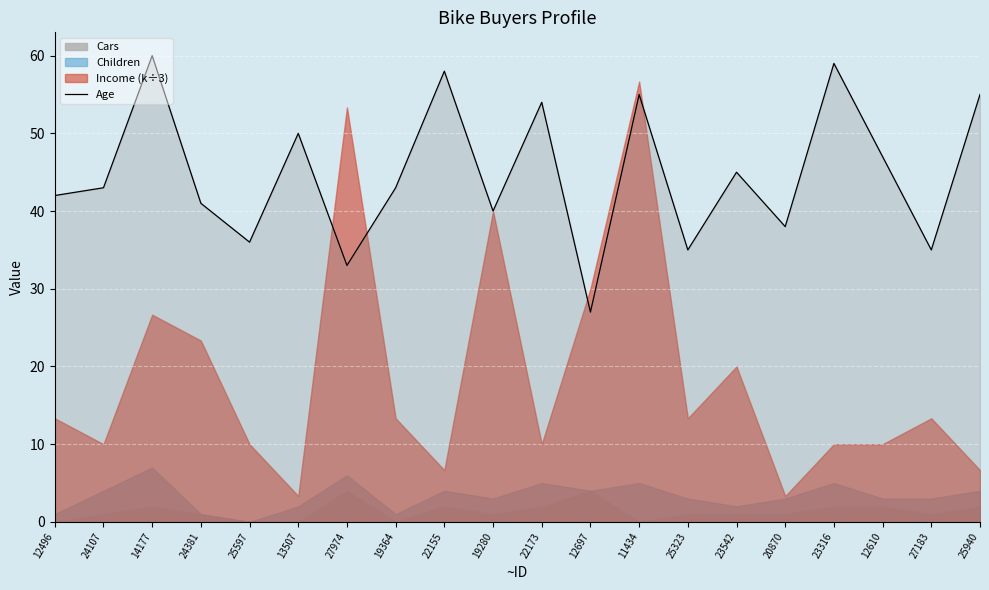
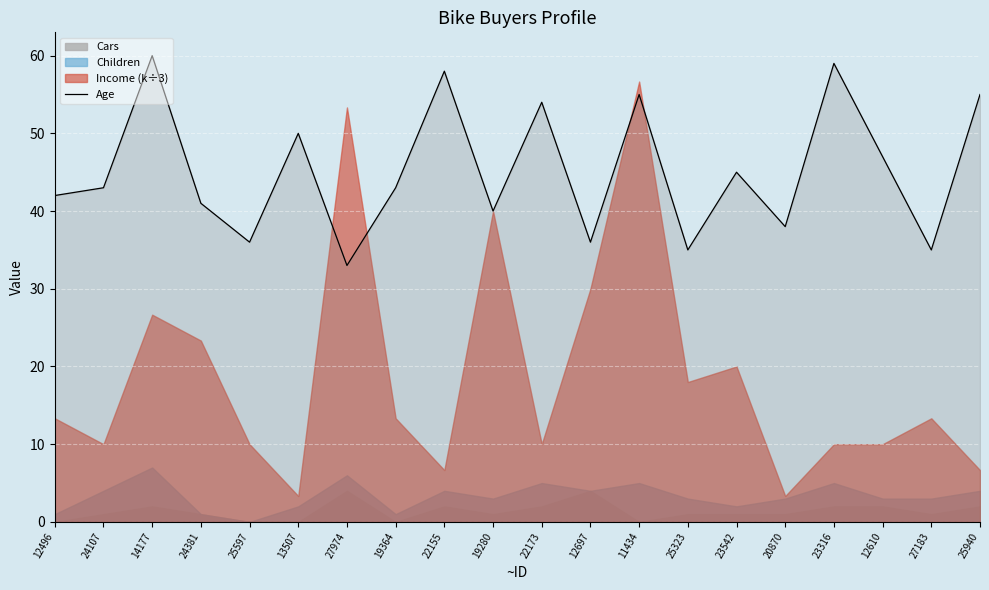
  {
    "Age": {
      "12496": 42,
      "24107": 43,
      "24381": 41,
      "25597": 36,
      "13507": 50,
      "27974": 33,
      "19364": 43,
      "22155": 58,
      "22173": 54,
-     "12697": 27,
+     "12697": 36,
      "11434": 55,
      "25323": 35,
      "23542": 45,
      "20870": 38,
      "23316": 59,
      "12610": 47,
      "27183": 35,
      "25940": 55
    },
    "Cars": {
      "12496": 0,
      "24107": 1,
      "14177": 2,
      "13507": 0,
      "27974": 4,
      "19364": 0,
      "22155": 2,
      "19280": 1,
      "22173": 2,
      "11434": 0,
      "25323": 1,
      "23542": 1,
      "20870": 1,
      "23316": 2,
      "12610": 2,
      "27183": 1,
      "25940": 2
    },
    "Children": {
      "12496": 1,
      "24107": 4,
      "14177": 7,
      "13507": 2,
      "27974": 6,
      "19364": 1,
      "22155": 4,
      "19280": 3,
      "22173": 5,
      "11434": 5,
      "25323": 3,
      "23542": 2,
      "20870": 3,
      "23316": 5,
      "12610": 3,
      "27183": 3,
      "25940": 4
    },
    "Income (k÷3)": {
      "12496": 13,
      "24107": 10,
      "14177": 27,
      "24381": 23,
      "25597": 10,
      "13507": 3,
      "27974": 53,
      "19364": 13,
      "22155": 7,
      "22173": 10,
      "12697": 30,
      "11434": 57,
-     "25323": 13,
+     "25323": 18,
      "23542": 20,
      "20870": 3,
      "23316": 10,
      "12610": 10,
      "27183": 13,
      "25940": 7
    }
  }
